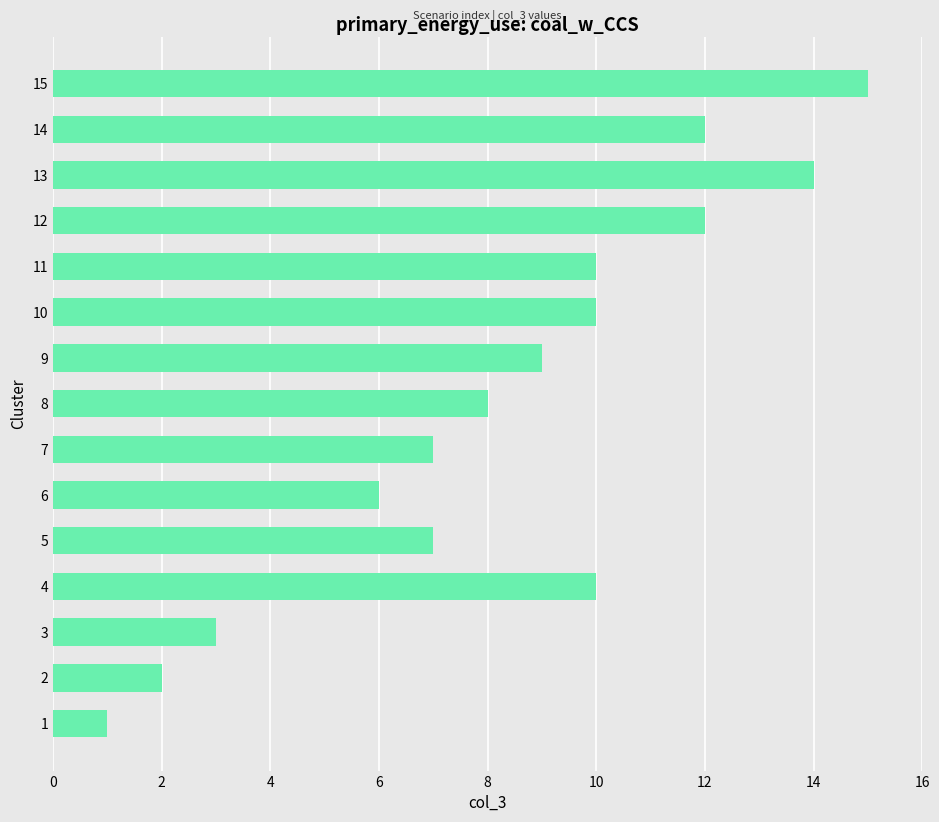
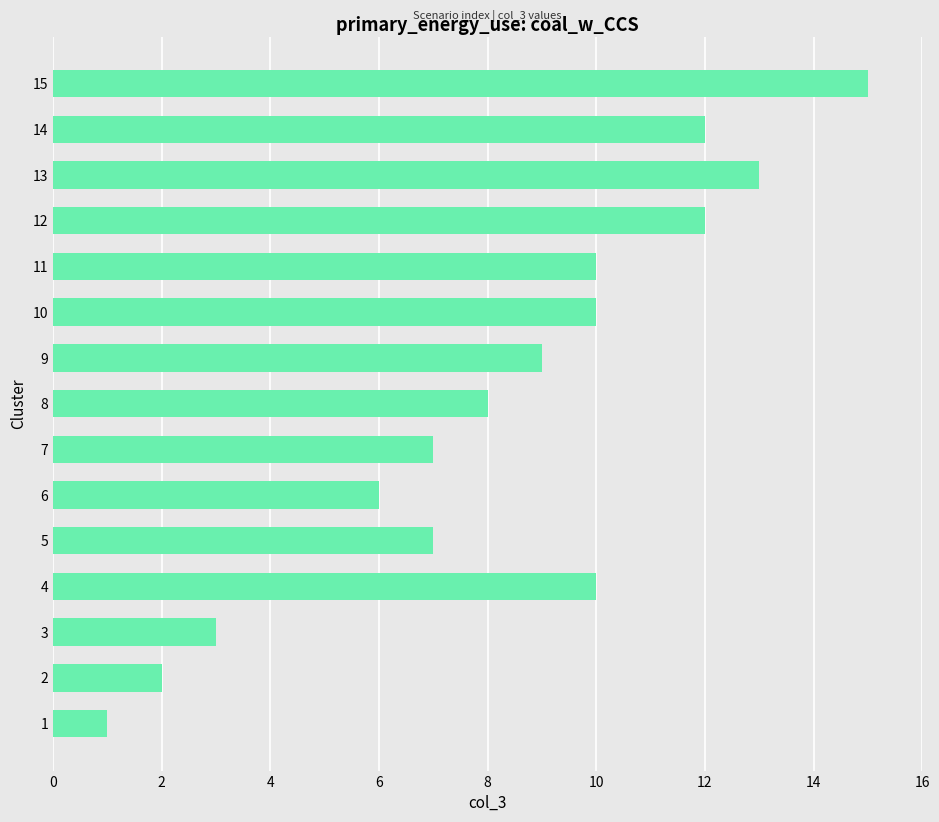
  {
    "15": 15,
    "14": 12,
-   "13": 14,
+   "13": 13,
    "12": 12,
    "11": 10,
    "10": 10,
    "9": 9,
    "8": 8,
    "7": 7,
    "6": 6,
    "5": 7,
    "4": 10,
    "3": 3,
    "2": 2,
    "1": 1
  }
